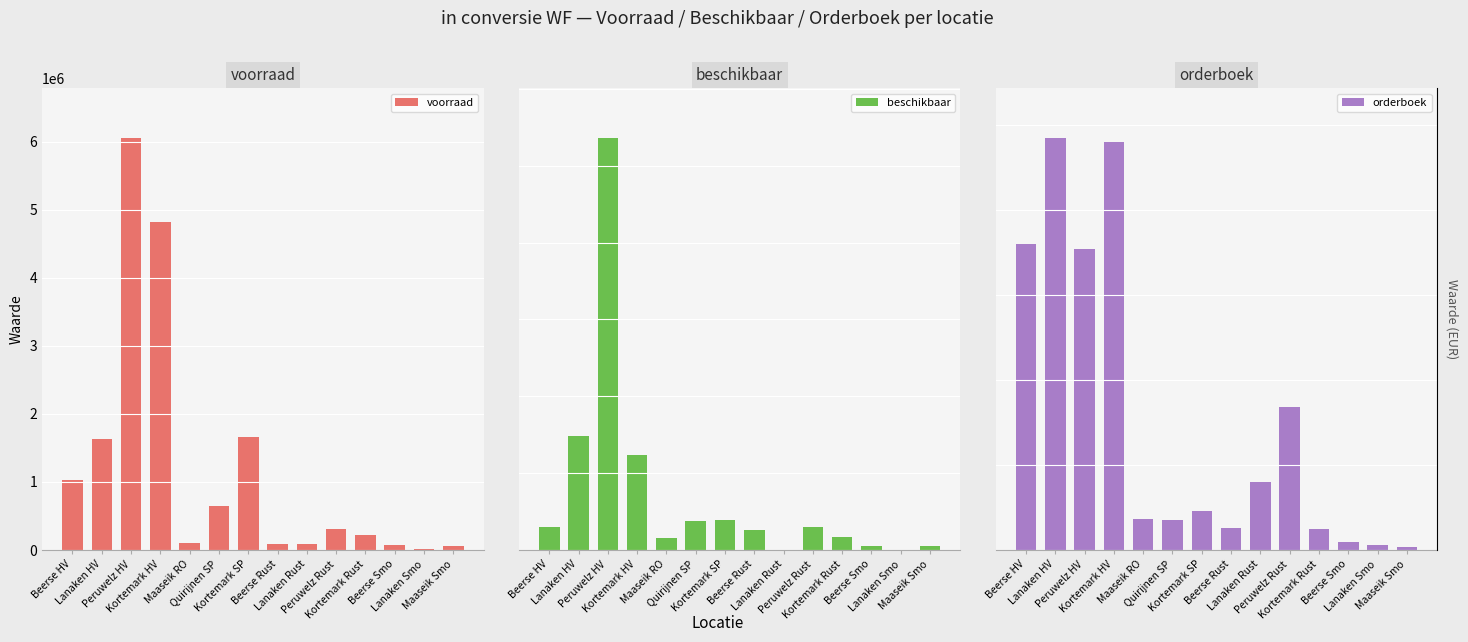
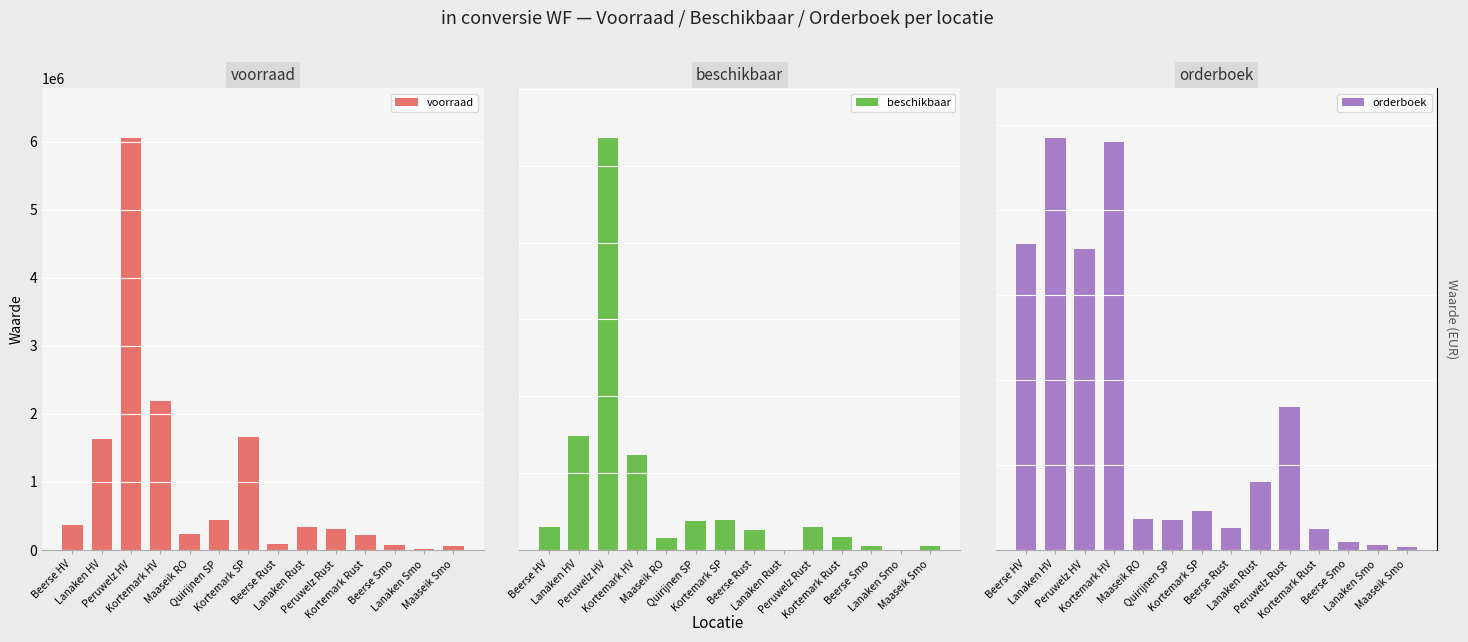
  {
    "voorraad": {
-     "Beerse HV": 1000000,
+     "Beerse HV": 400000,
      "Lanaken HV": 1600000,
      "Peruwelz HV": 6100000,
-     "Kortemark HV": 4800000,
-     "Maaseik RO": 100000,
-     "Quirijnen SP": 600000,
+     "Kortemark HV": 2200000,
+     "Maaseik RO": 200000,
+     "Quirijnen SP": 400000,
      "Kortemark SP": 1700000,
      "Beerse Rust": 100000,
-     "Lanaken Rust": 100000,
+     "Lanaken Rust": 300000,
      "Peruwelz Rust": 300000,
      "Kortemark Rust": 200000,
      "Beerse Smo": 100000,
      "Maaseik Smo": 100000
    }
  }
